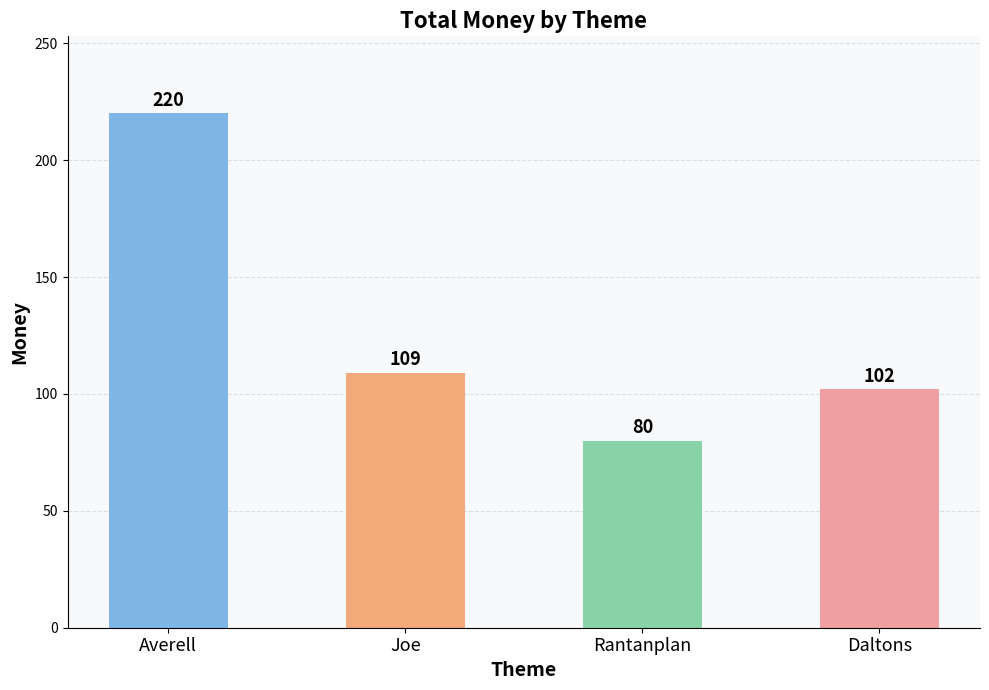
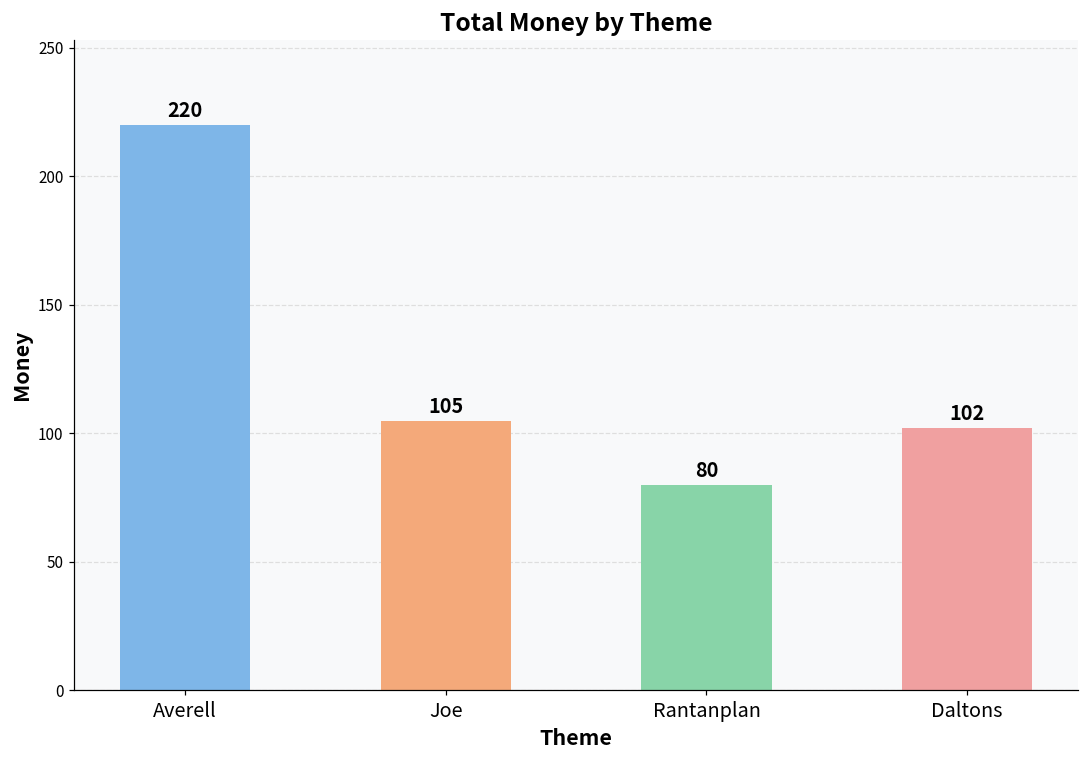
  {
    "Averell": 220,
-   "Joe": 109,
+   "Joe": 105,
    "Rantanplan": 80,
    "Daltons": 102
  }
